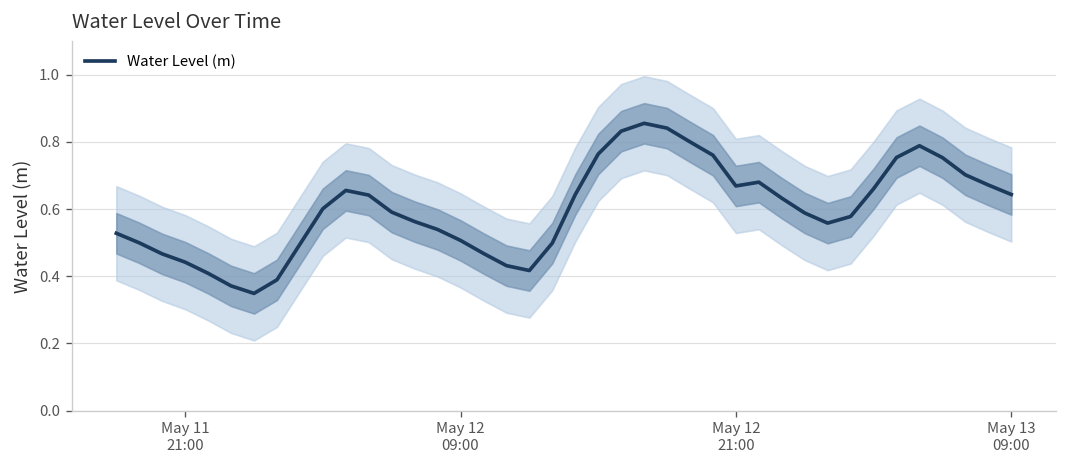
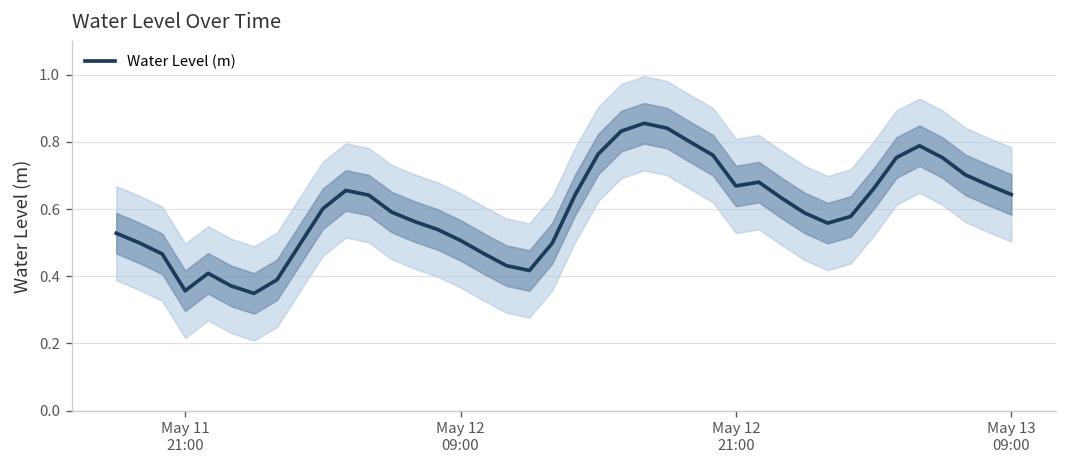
  {
    "Water Level (m)": {
-     "May 11 21:00": 0.44,
+     "May 11 21:00": 0.36,
      "May 12 09:00": 0.51,
      "May 12 21:00": 0.67,
      "May 13 09:00": 0.64
    }
  }
